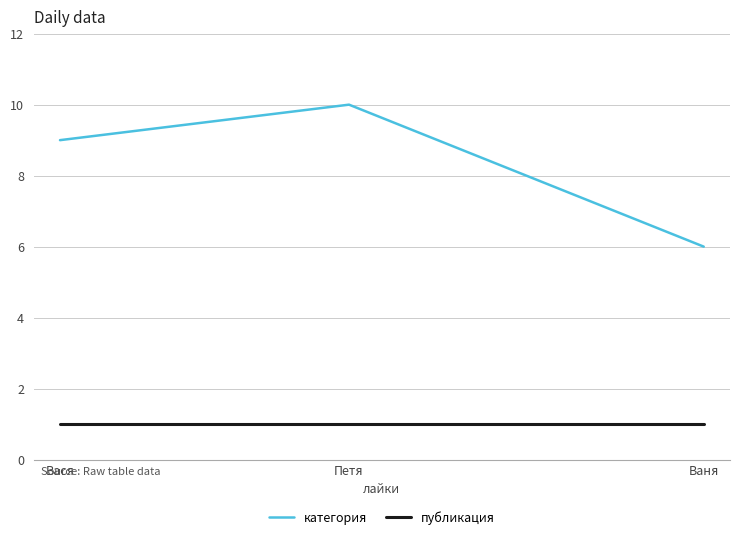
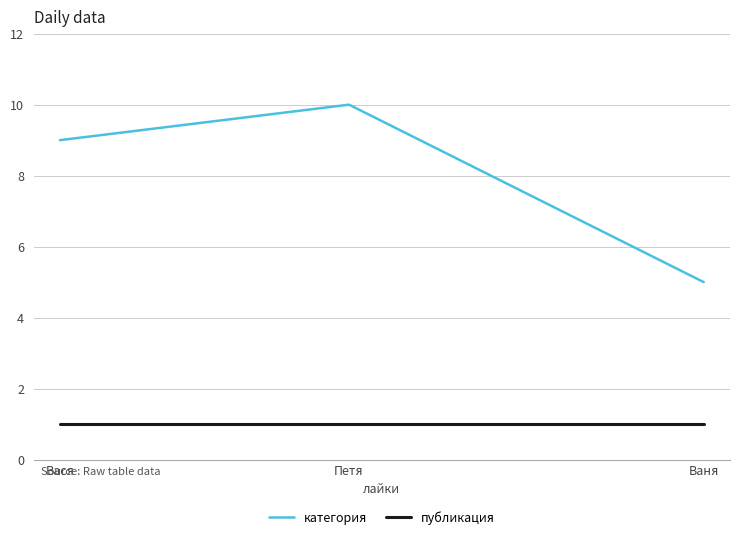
  {
    "категория": {
      "Вася": 9,
      "Петя": 10,
-     "Ваня": 6
+     "Ваня": 5
    },
    "публикация": {
      "Вася": 1,
      "Петя": 1,
      "Ваня": 1
    }
  }
